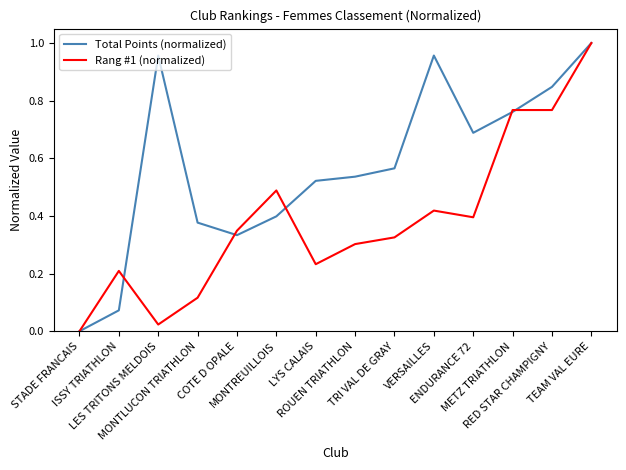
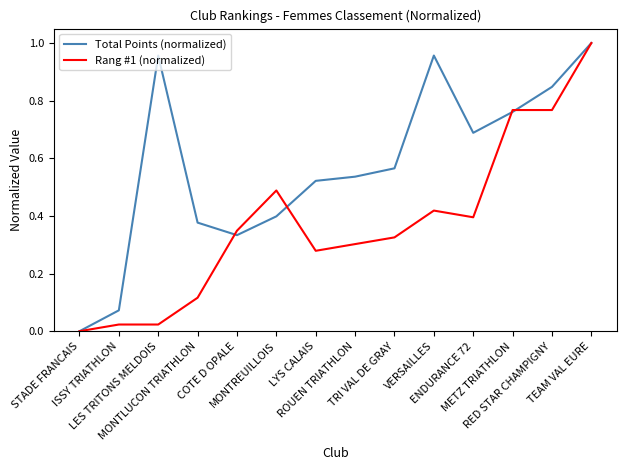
  {
    "Total Points (normalized)": {
      "ISSY TRIATHLON": 0.07,
      "MONTLUCON TRIATHLON": 0.38,
      "COTE D OPALE": 0.33,
      "MONTREUILLOIS": 0.40,
      "LYS CALAIS": 0.52,
      "ROUEN TRIATHLON": 0.54,
      "TRI VAL DE GRAY": 0.57,
      "VERSAILLES": 0.96,
      "ENDURANCE 72": 0.69,
      "RED STAR CHAMPIGNY": 0.85
    },
    "Rang #1 (normalized)": {
-     "ISSY TRIATHLON": 0.21,
+     "ISSY TRIATHLON": 0.02,
      "LES TRITONS MELDOIS": 0.02,
      "MONTLUCON TRIATHLON": 0.12,
      "COTE D OPALE": 0.35,
      "MONTREUILLOIS": 0.49,
-     "LYS CALAIS": 0.23,
+     "LYS CALAIS": 0.28,
      "ROUEN TRIATHLON": 0.30,
      "TRI VAL DE GRAY": 0.33,
      "VERSAILLES": 0.42,
      "ENDURANCE 72": 0.40,
      "RED STAR CHAMPIGNY": 0.77
    }
  }
